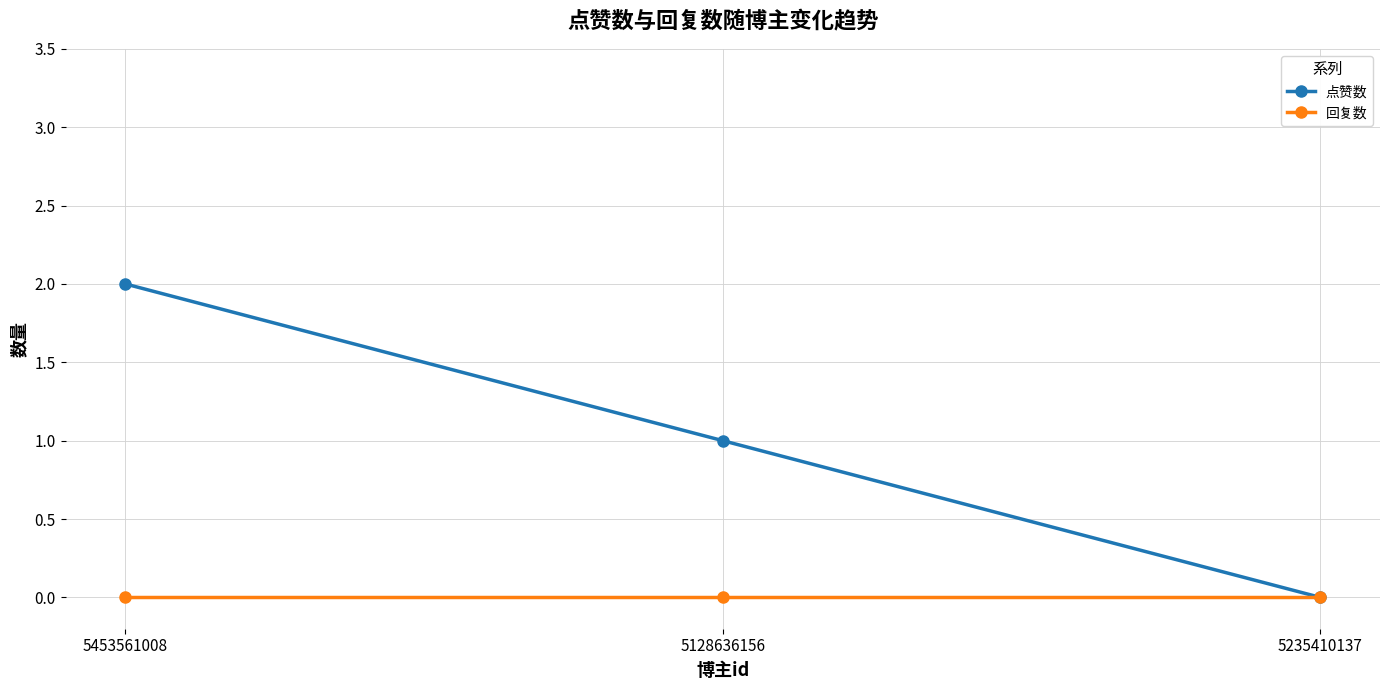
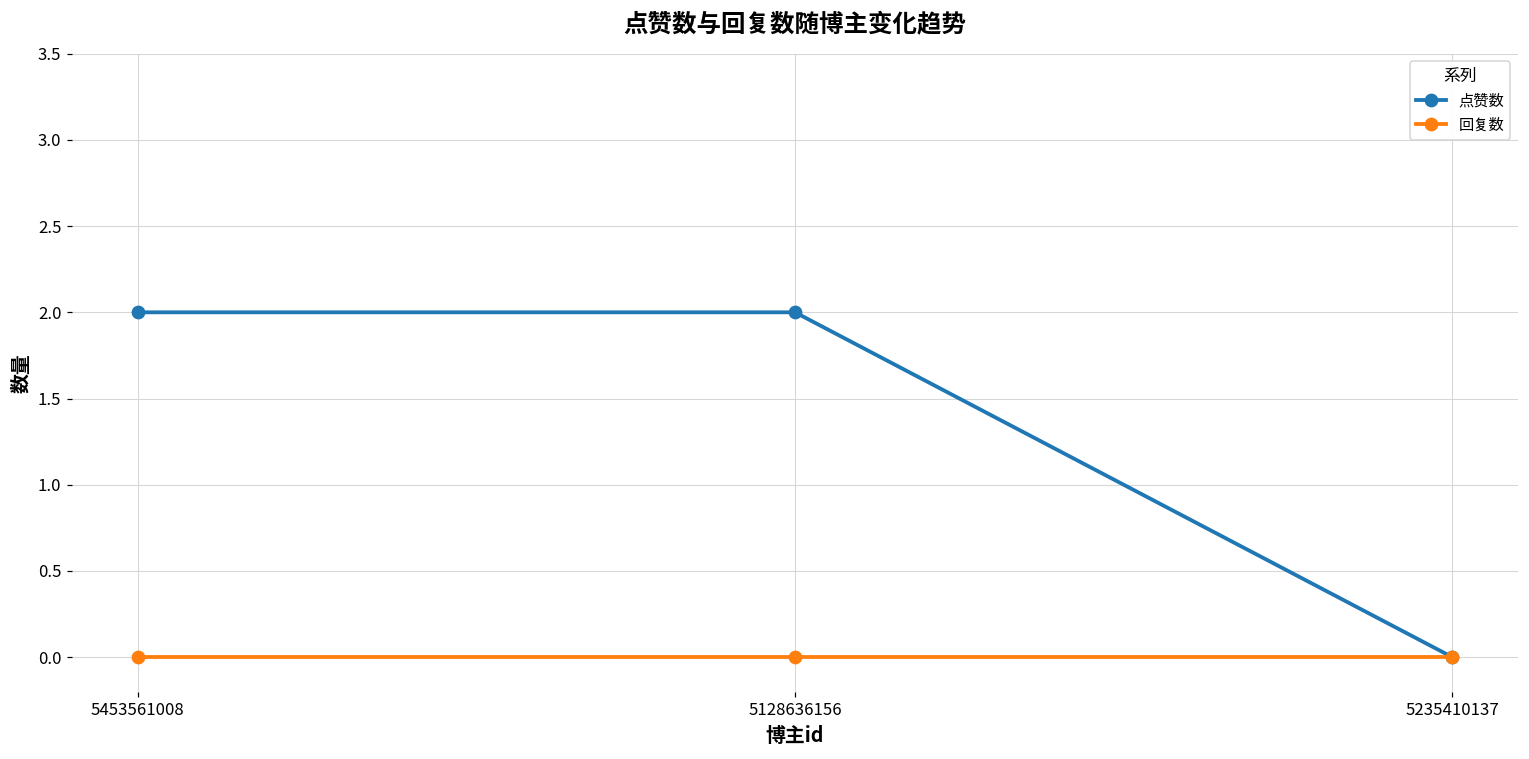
  {
    "点赞数": {
      "5453561008": 2,
-     "5128636156": 1
+     "5128636156": 2
    },
    "回复数": {
      "5453561008": 0,
      "5128636156": 0
    }
  }
